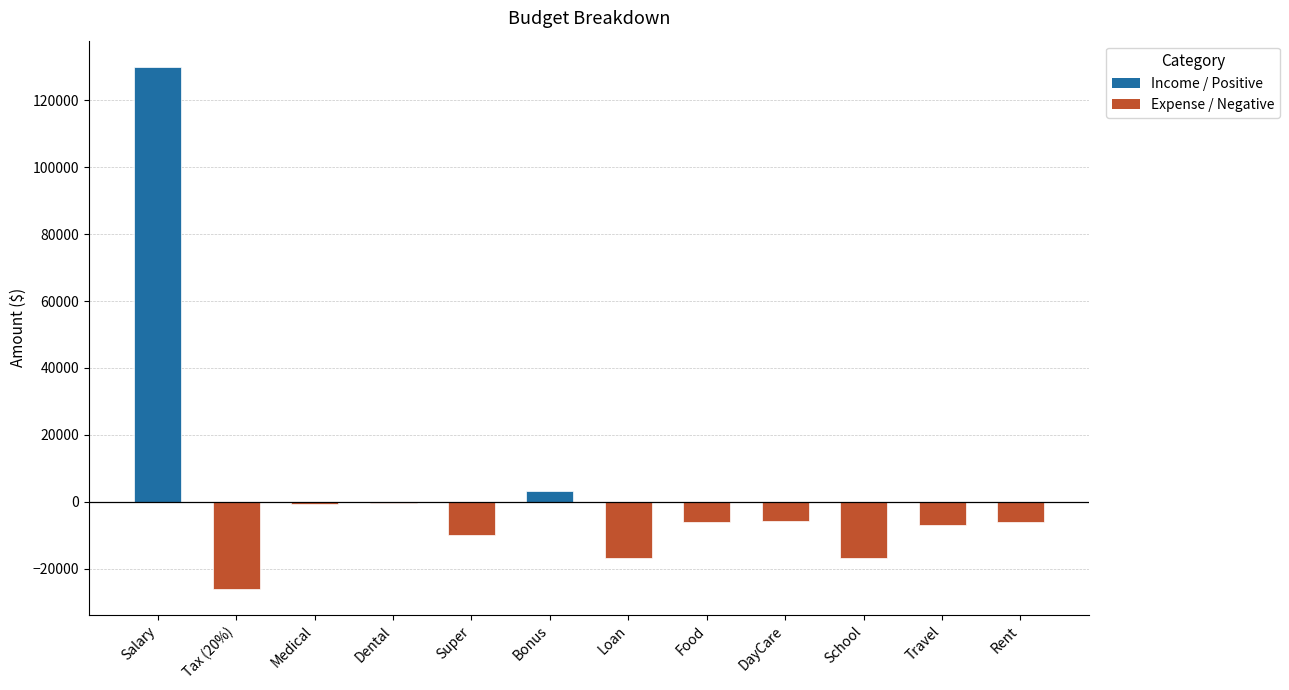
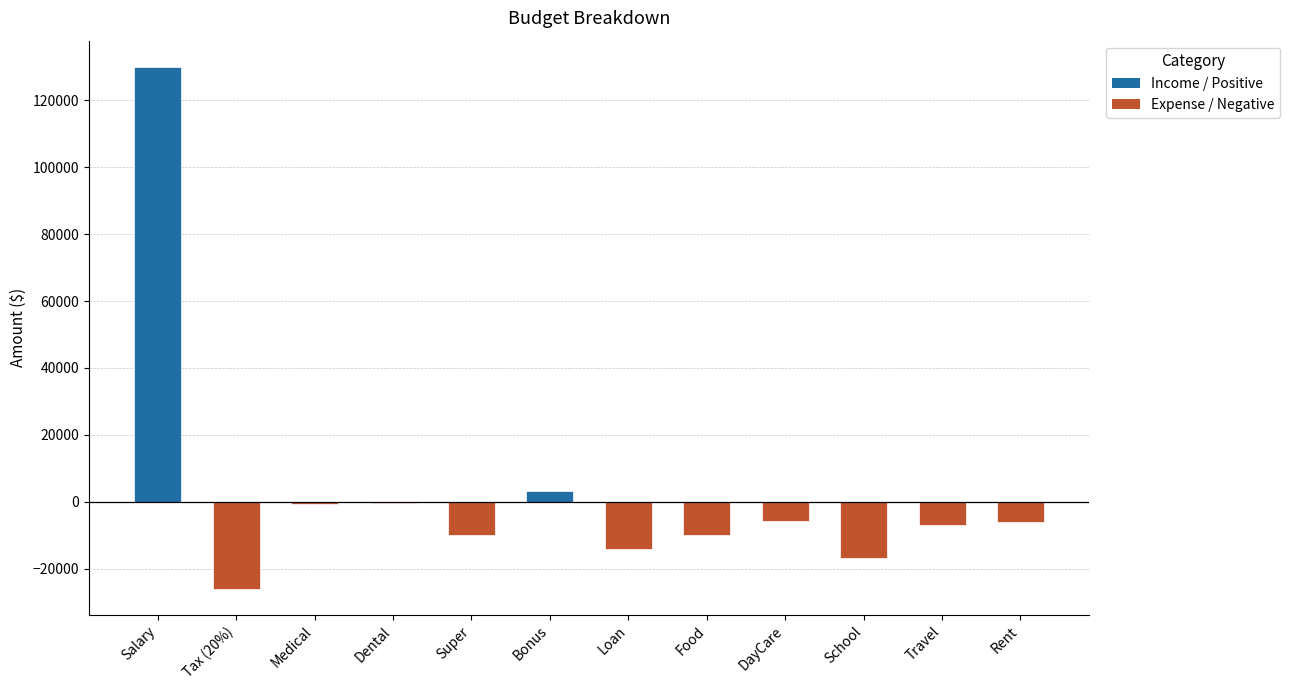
  {
    "Salary": 130000,
    "Tax (20%)": -26000,
    "Super": -10000,
    "Bonus": 3000,
-   "Loan": -17000,
-   "Food": -6000,
+   "Loan": -14000,
+   "Food": -10000,
    "DayCare": -6000,
    "School": -17000,
    "Travel": -7000,
    "Rent": -6000
  }
